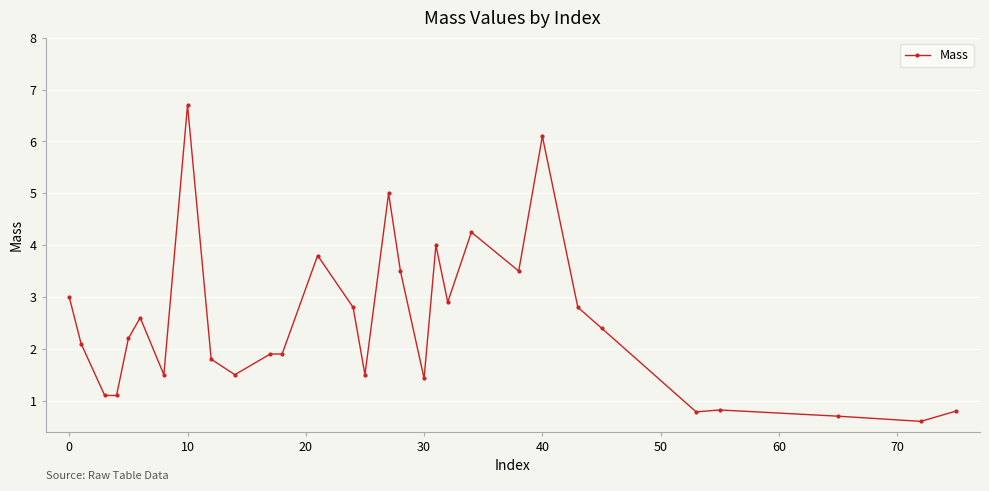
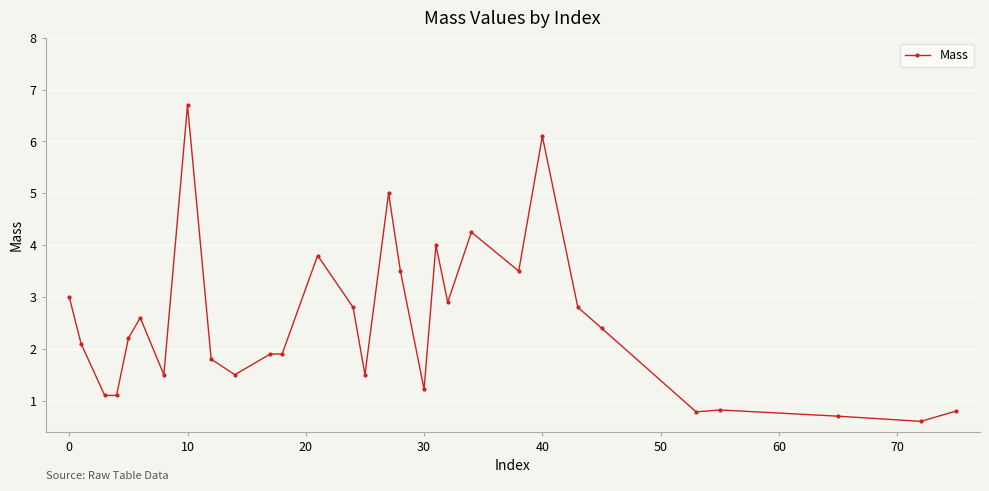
  {
    "0": 3.0,
    "10": 6.7,
-   "30": 1.4,
+   "30": 1.2,
    "40": 6.1
  }
